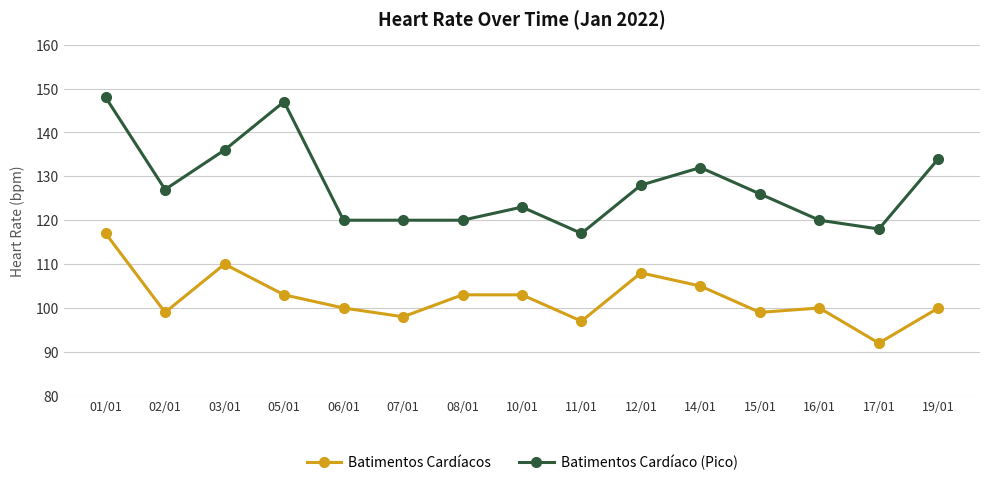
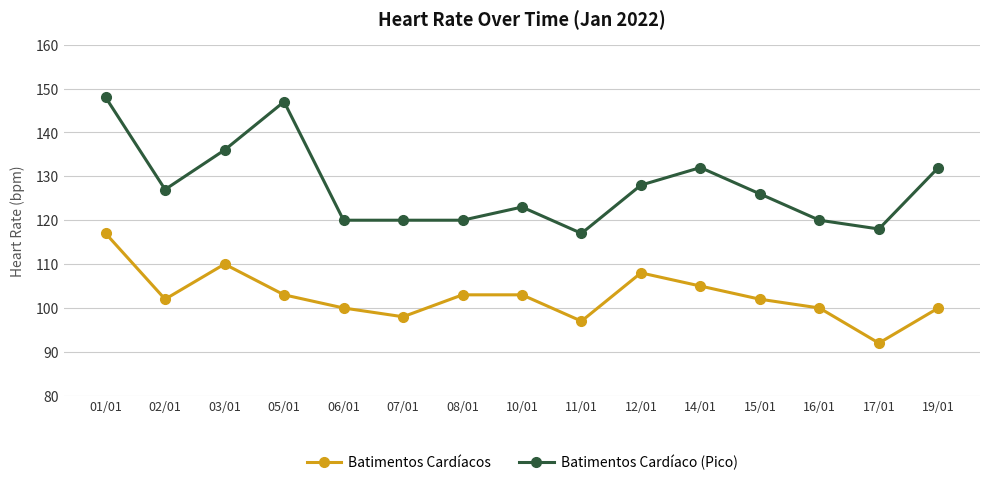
  {
    "Batimentos Cardíacos": {
      "01/01": 117,
-     "02/01": 99,
+     "02/01": 102,
      "03/01": 110,
      "05/01": 103,
      "06/01": 100,
      "07/01": 98,
      "08/01": 103,
      "10/01": 103,
      "11/01": 97,
      "12/01": 108,
      "14/01": 105,
-     "15/01": 99,
+     "15/01": 102,
      "16/01": 100,
      "17/01": 92,
      "19/01": 100
    },
    "Batimentos Cardíaco (Pico)": {
      "01/01": 148,
      "02/01": 127,
      "03/01": 136,
      "05/01": 147,
      "06/01": 120,
      "07/01": 120,
      "08/01": 120,
      "10/01": 123,
      "11/01": 117,
      "12/01": 128,
      "14/01": 132,
      "15/01": 126,
      "16/01": 120,
      "17/01": 118,
-     "19/01": 134
+     "19/01": 132
    }
  }
